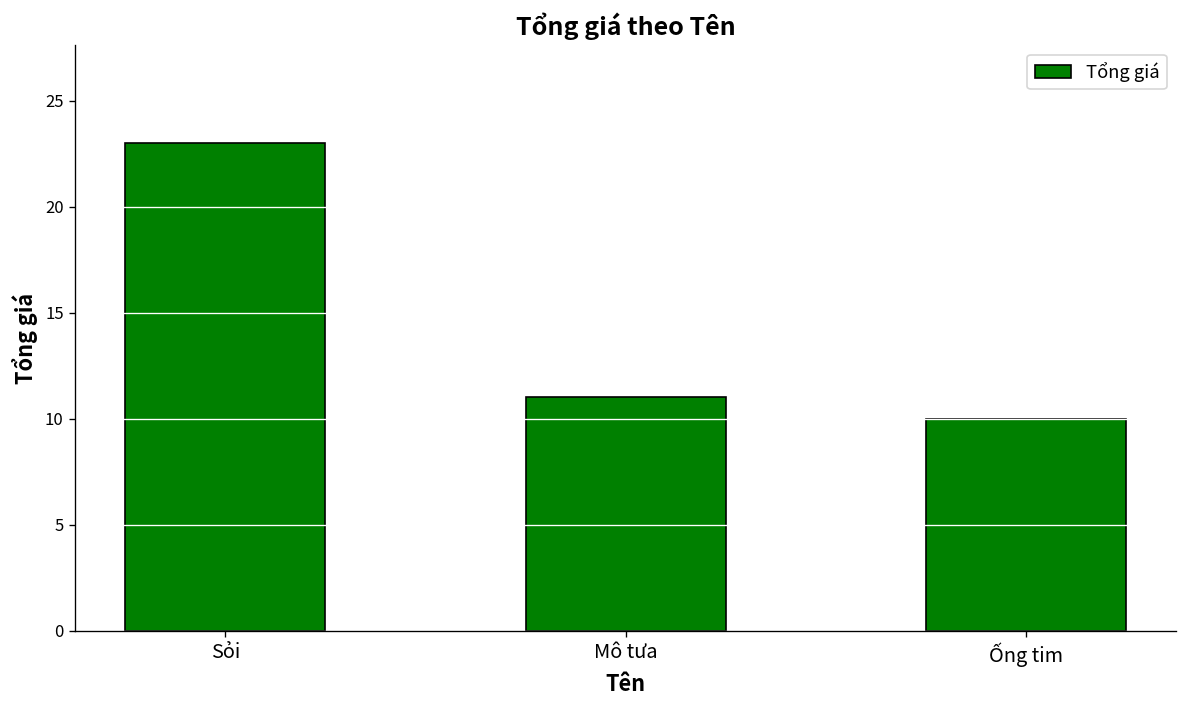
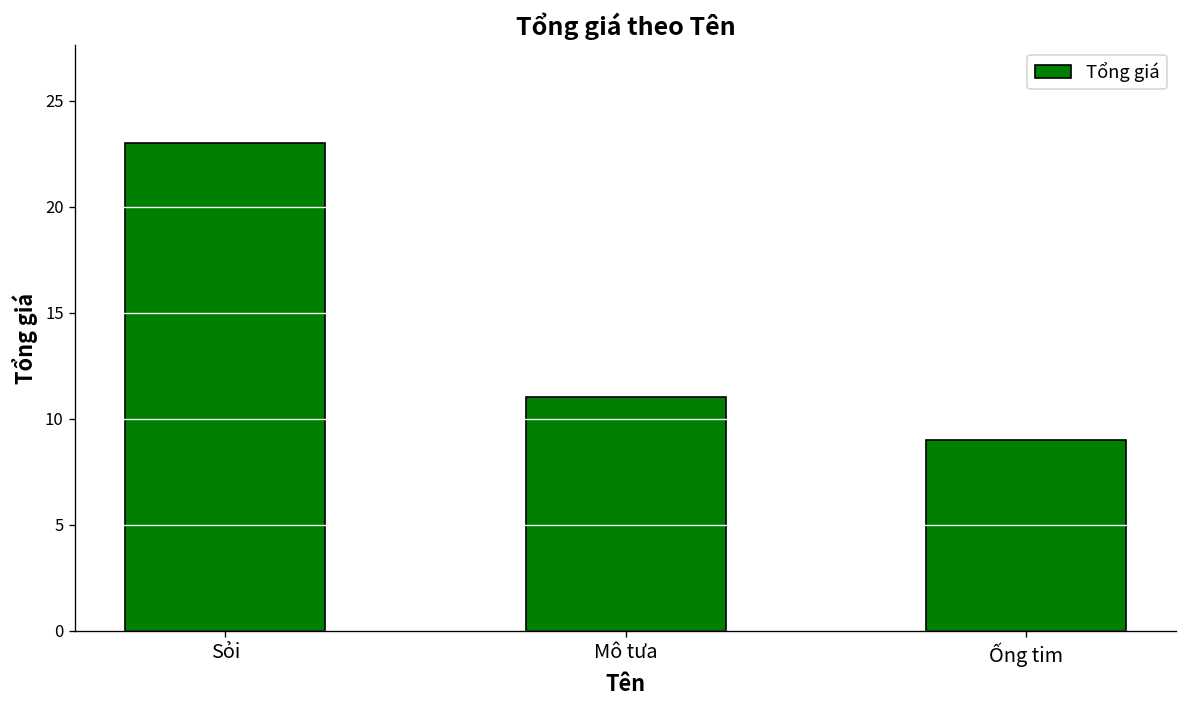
  {
    "Sỏi": 23,
    "Mô tưa": 11,
-   "Ống tim": 10
+   "Ống tim": 9
  }
